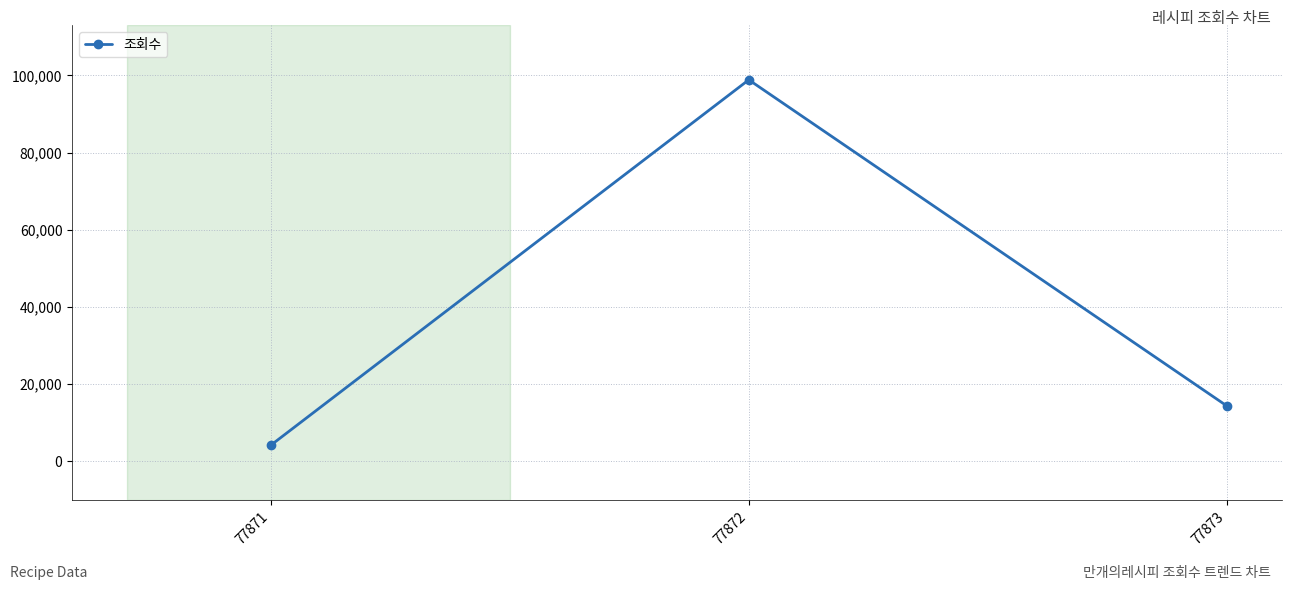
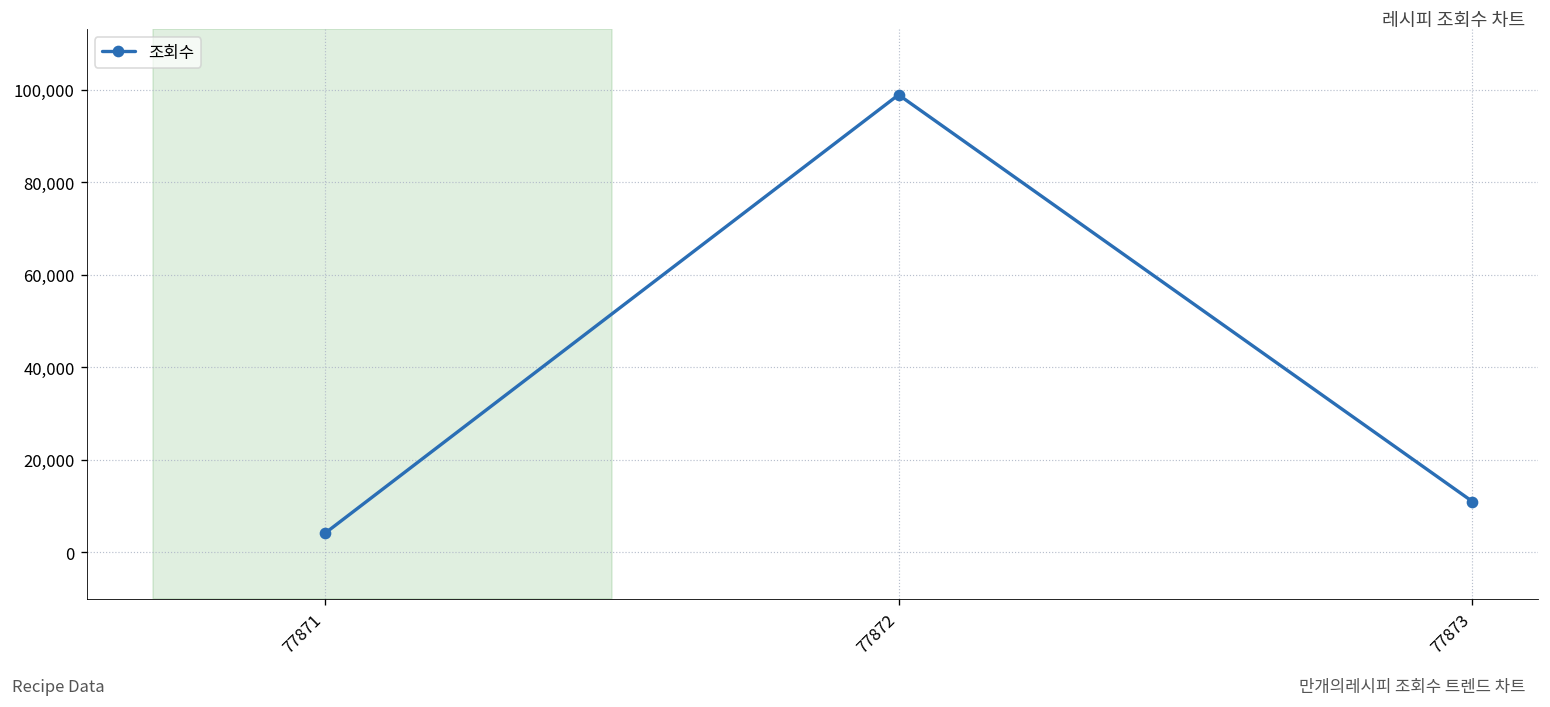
  {
    "77871": "4,000",
    "77872": "99,000",
-   "77873": "14,000"
+   "77873": "11,000"
  }
